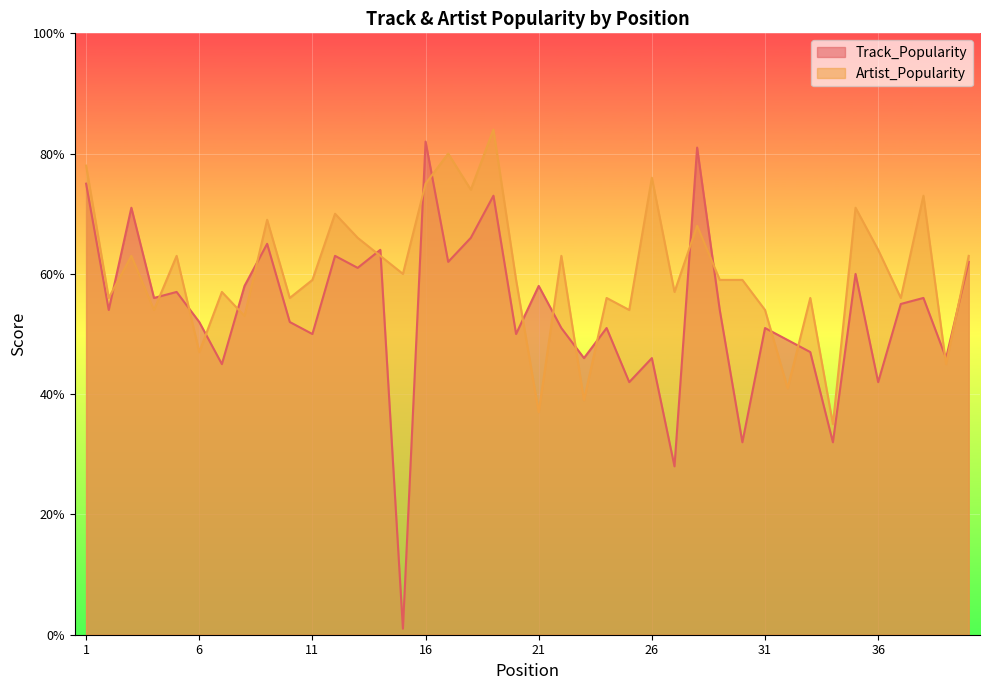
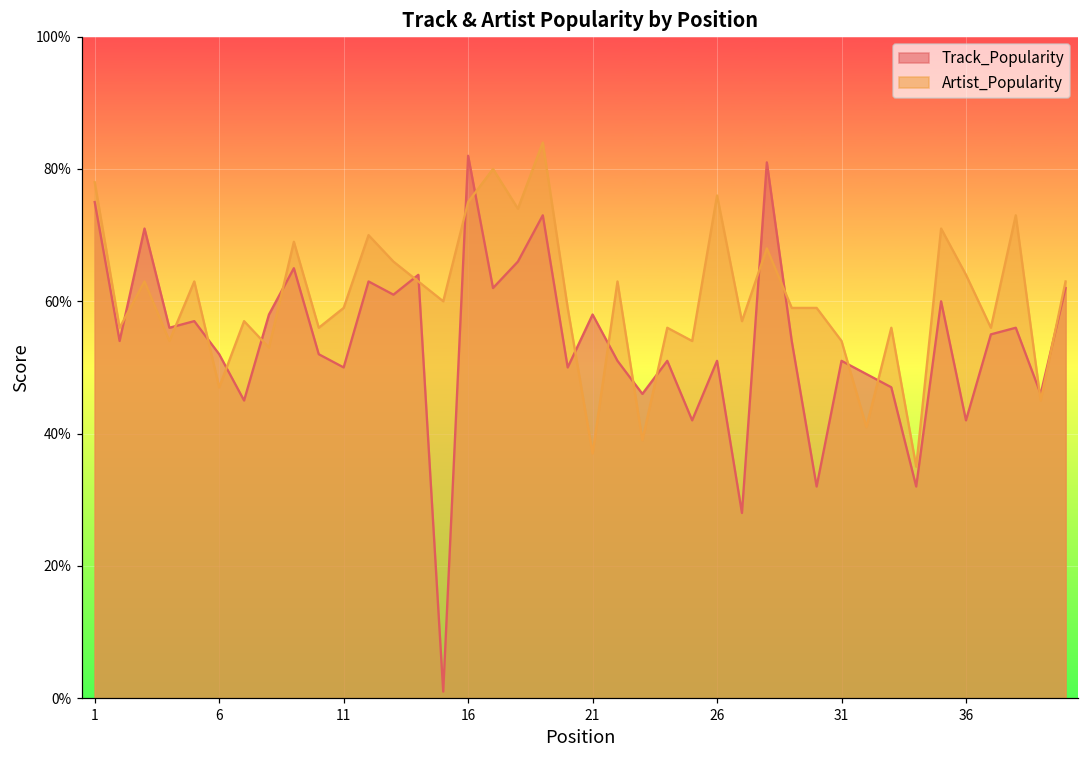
  {
    "Track_Popularity": {
      "1": "75%",
      "6": "52%",
      "11": "50%",
      "16": "82%",
      "21": "58%",
-     "26": "46%",
+     "26": "51%",
      "31": "51%",
      "36": "42%"
    },
    "Artist_Popularity": {
      "1": "78%",
      "6": "47%",
      "11": "59%",
      "16": "75%",
      "21": "37%",
      "26": "76%",
      "31": "54%",
      "36": "64%"
    }
  }
